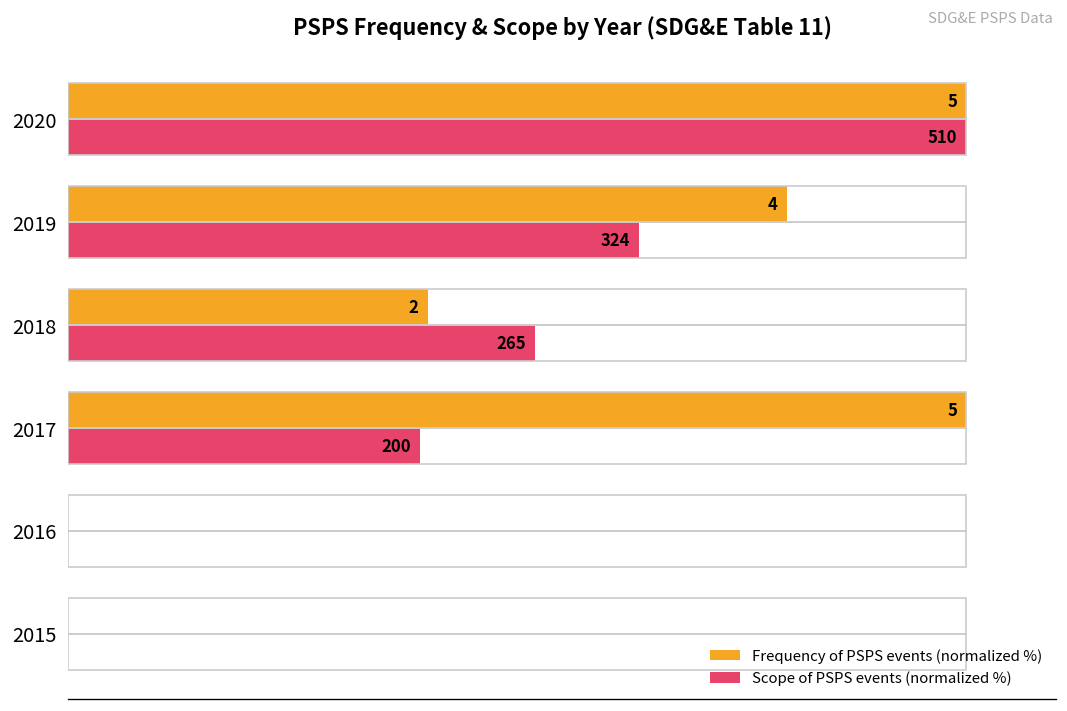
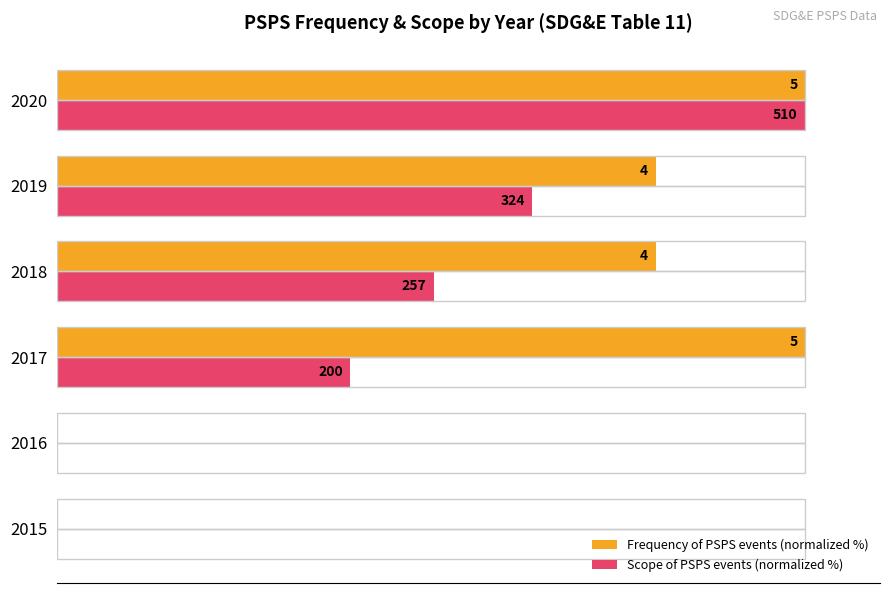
  {
    "Frequency of PSPS events (normalized %)": {
-     "2018": 2
+     "2018": 4
    },
    "Scope of PSPS events (normalized %)": {
-     "2018": 265
+     "2018": 257
    }
  }
